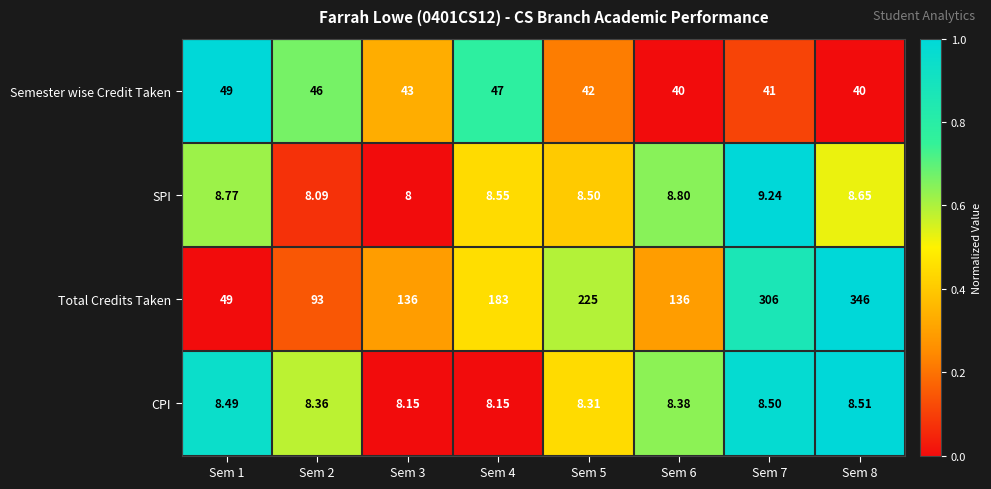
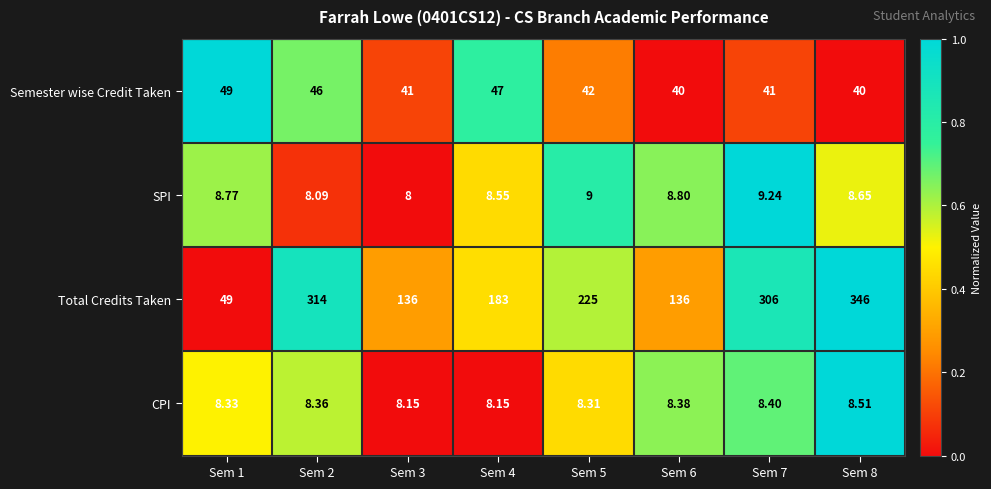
  {
    "Semester wise Credit Taken": {
      "Sem 1": 49,
      "Sem 2": 46,
-     "Sem 3": 43,
+     "Sem 3": 41,
      "Sem 4": 47,
      "Sem 5": 42,
      "Sem 6": 40,
      "Sem 7": 41,
      "Sem 8": 40
    },
    "SPI": {
      "Sem 1": 8.77,
      "Sem 2": 8.09,
      "Sem 3": 8,
      "Sem 4": 8.55,
-     "Sem 5": 8.50,
+     "Sem 5": 9,
      "Sem 6": 8.80,
      "Sem 7": 9.24,
      "Sem 8": 8.65
    },
    "Total Credits Taken": {
      "Sem 1": 49,
-     "Sem 2": 93,
+     "Sem 2": 314,
      "Sem 3": 136,
      "Sem 4": 183,
      "Sem 5": 225,
      "Sem 6": 136,
      "Sem 7": 306,
      "Sem 8": 346
    },
    "CPI": {
-     "Sem 1": 8.49,
+     "Sem 1": 8.33,
      "Sem 2": 8.36,
      "Sem 3": 8.15,
      "Sem 4": 8.15,
      "Sem 5": 8.31,
      "Sem 6": 8.38,
-     "Sem 7": 8.50,
+     "Sem 7": 8.40,
      "Sem 8": 8.51
    }
  }
